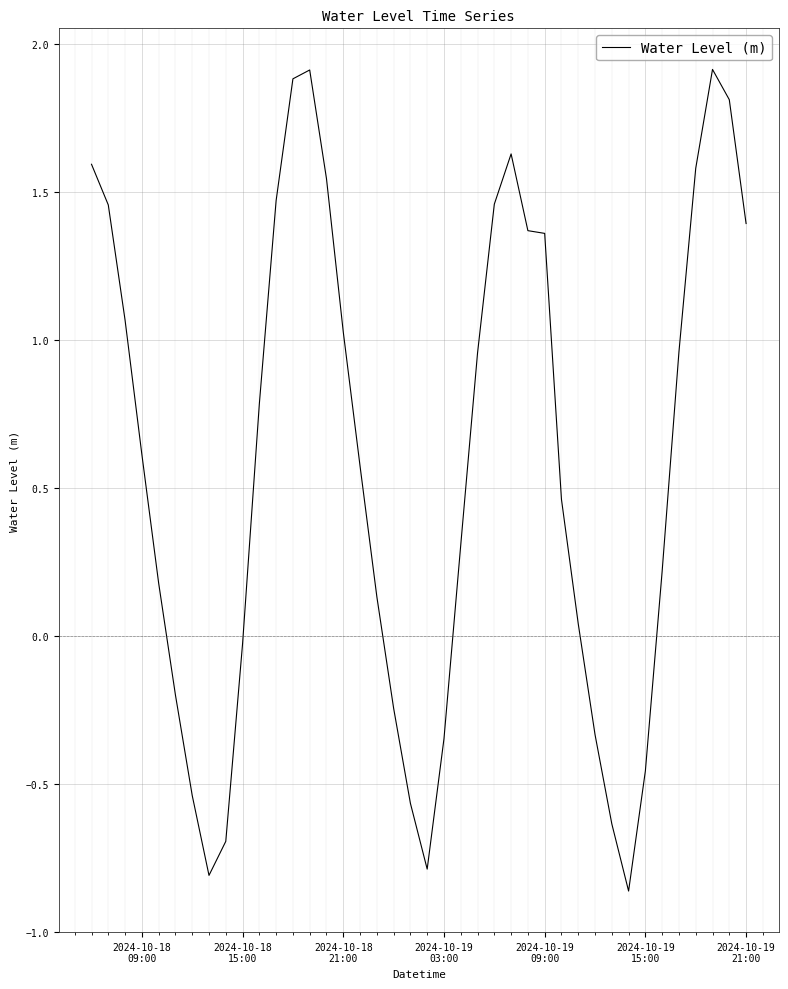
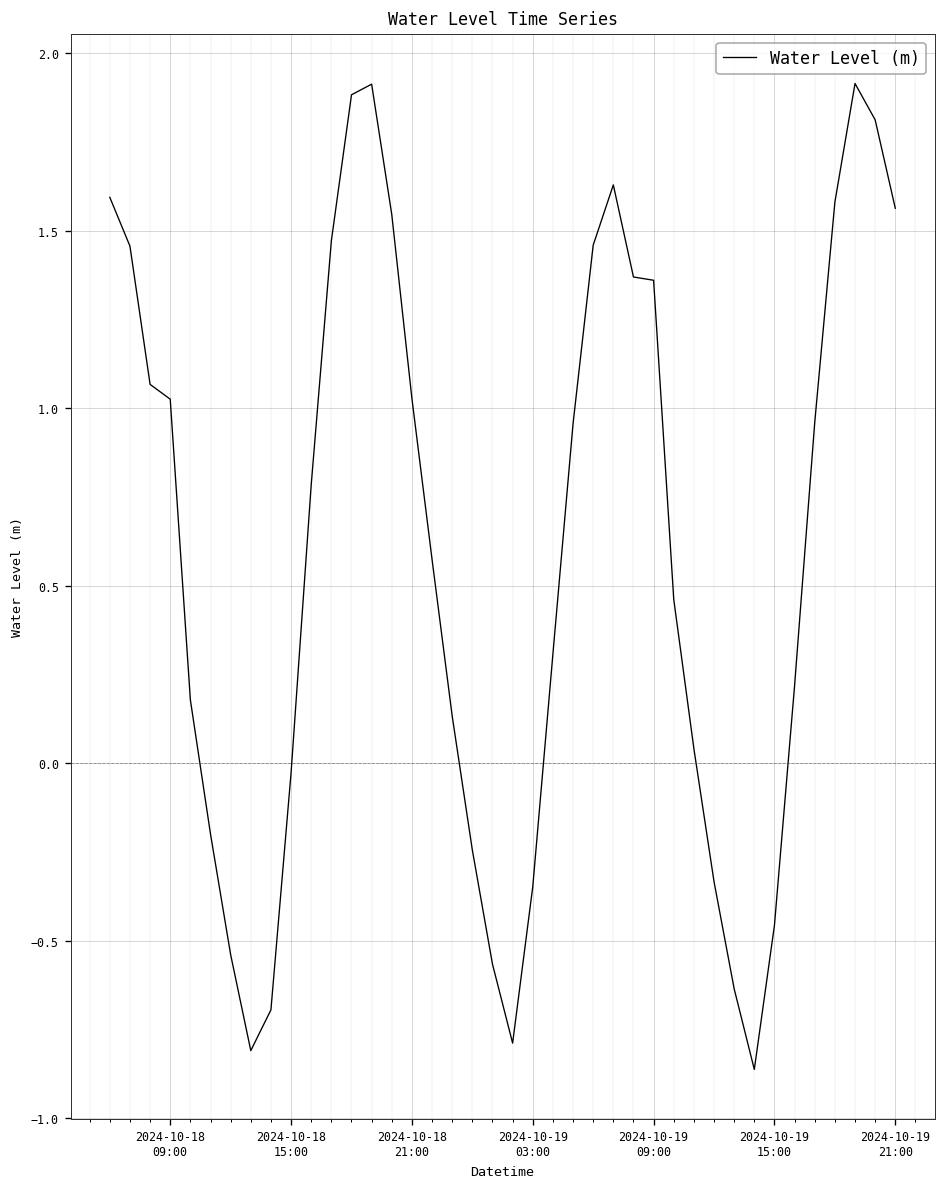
  {
-   "2024-10-18 09:00": 0.61,
+   "2024-10-18 09:00": 1.03,
    "2024-10-18 15:00": -0.03,
    "2024-10-18 21:00": 1.03,
    "2024-10-19 03:00": -0.35,
    "2024-10-19 09:00": 1.36,
    "2024-10-19 15:00": -0.46,
-   "2024-10-19 21:00": 1.39
+   "2024-10-19 21:00": 1.56
  }
